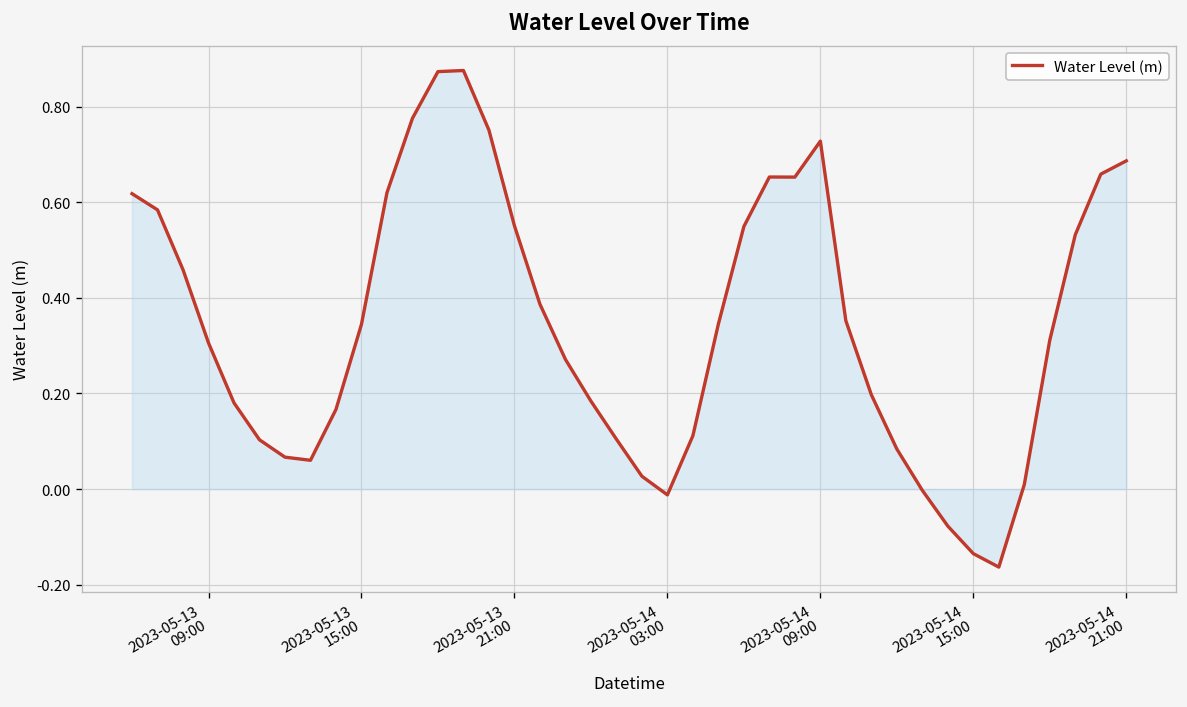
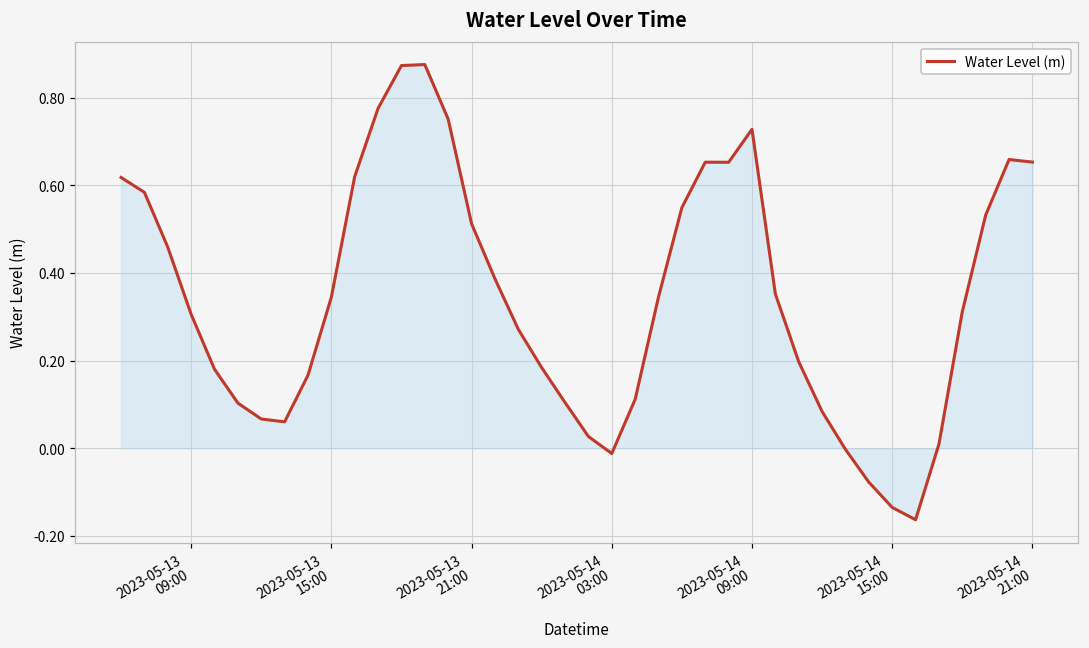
  {
    "Water Level (m)": {
-     "2023-05-13 21:00": 0.55,
+     "2023-05-13 21:00": 0.51,
      "2023-05-14 03:00": -0.01,
      "2023-05-14 15:00": -0.13,
-     "2023-05-14 21:00": 0.69
+     "2023-05-14 21:00": 0.65
    }
  }
